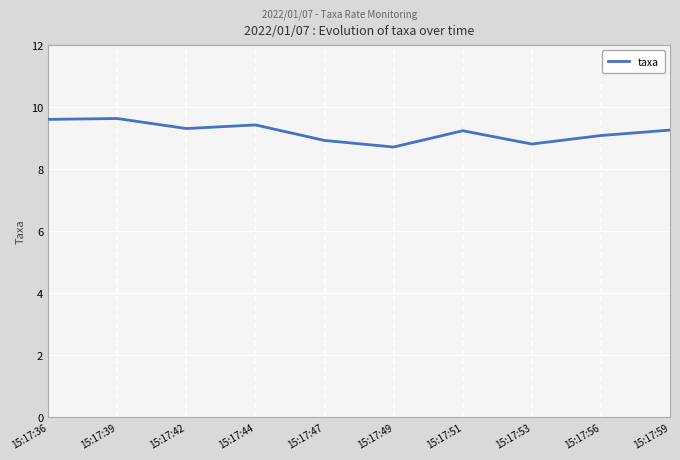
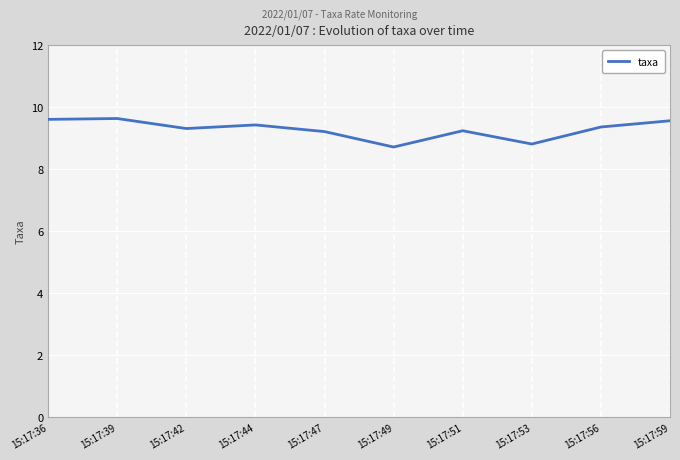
  {
    "15:17:36": 9.6,
    "15:17:39": 9.6,
    "15:17:42": 9.3,
    "15:17:44": 9.4,
-   "15:17:47": 8.9,
+   "15:17:47": 9.2,
    "15:17:49": 8.7,
    "15:17:51": 9.2,
    "15:17:53": 8.8,
-   "15:17:56": 9.1,
-   "15:17:59": 9.3
+   "15:17:56": 9.4,
+   "15:17:59": 9.6
  }
